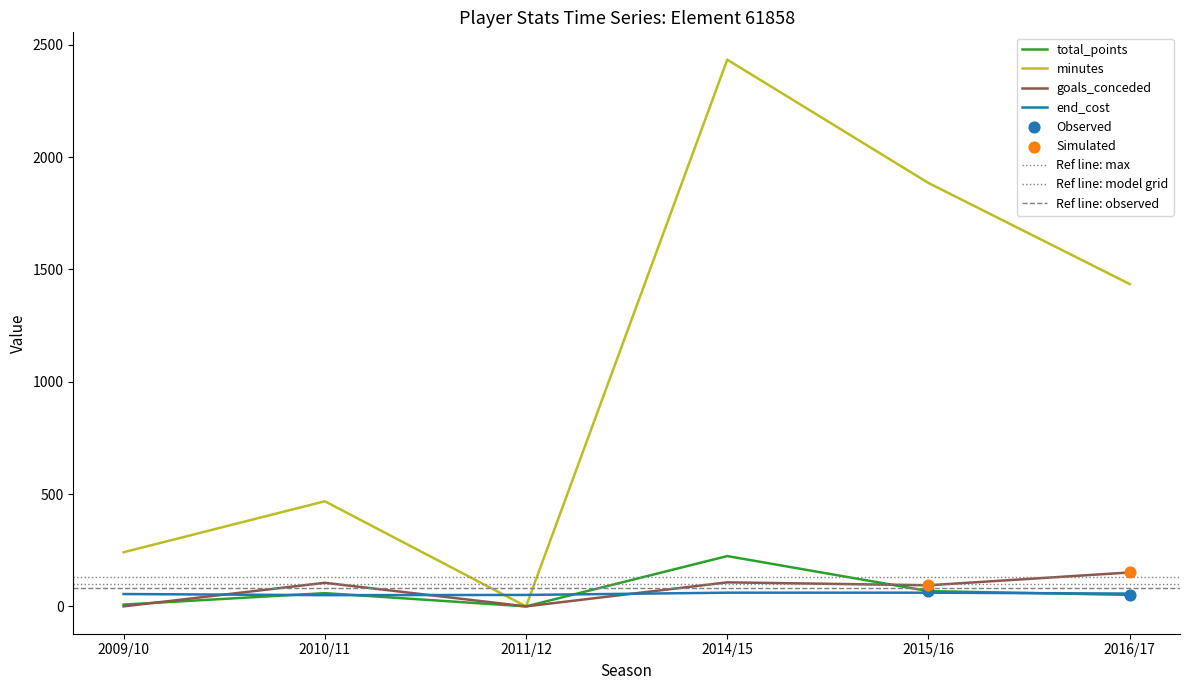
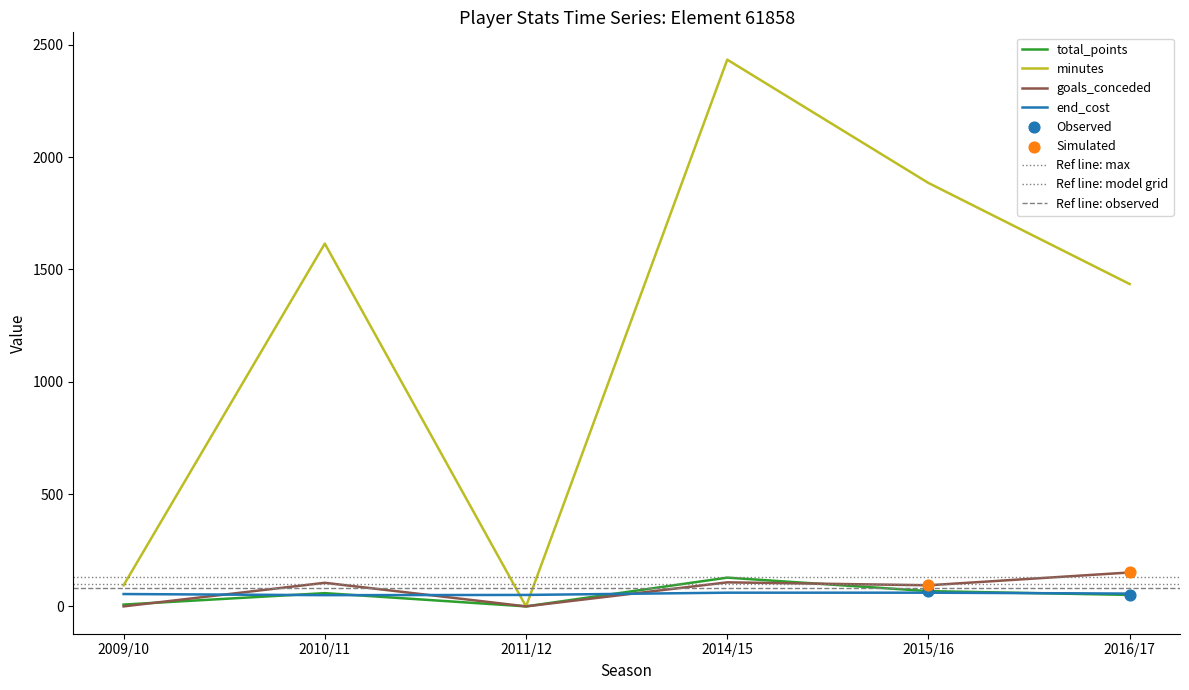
  {
    "total_points": {
-     "2014/15": 220
+     "2014/15": 130
    },
    "minutes": {
-     "2009/10": 240,
-     "2010/11": 470,
+     "2009/10": 90,
+     "2010/11": 1620,
      "2014/15": 2430,
      "2015/16": 1890,
      "2016/17": 1440
    },
    "goals_conceded": {
      "2010/11": 110,
      "2014/15": 110
    }
  }
